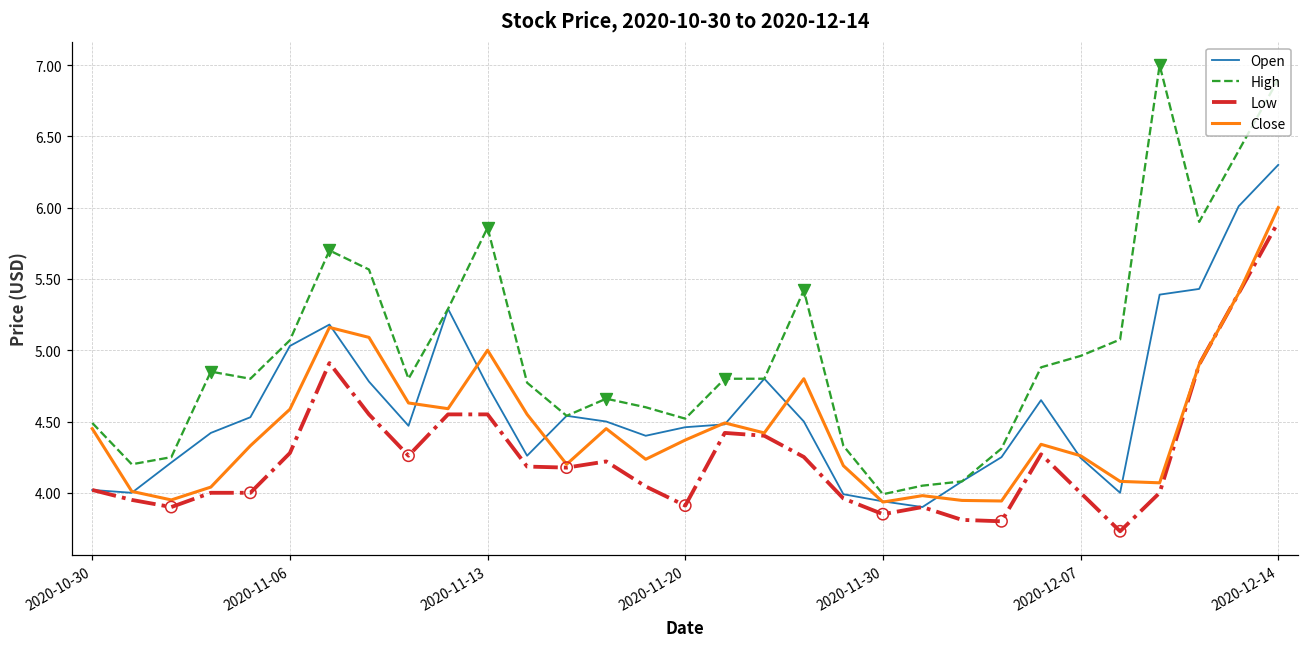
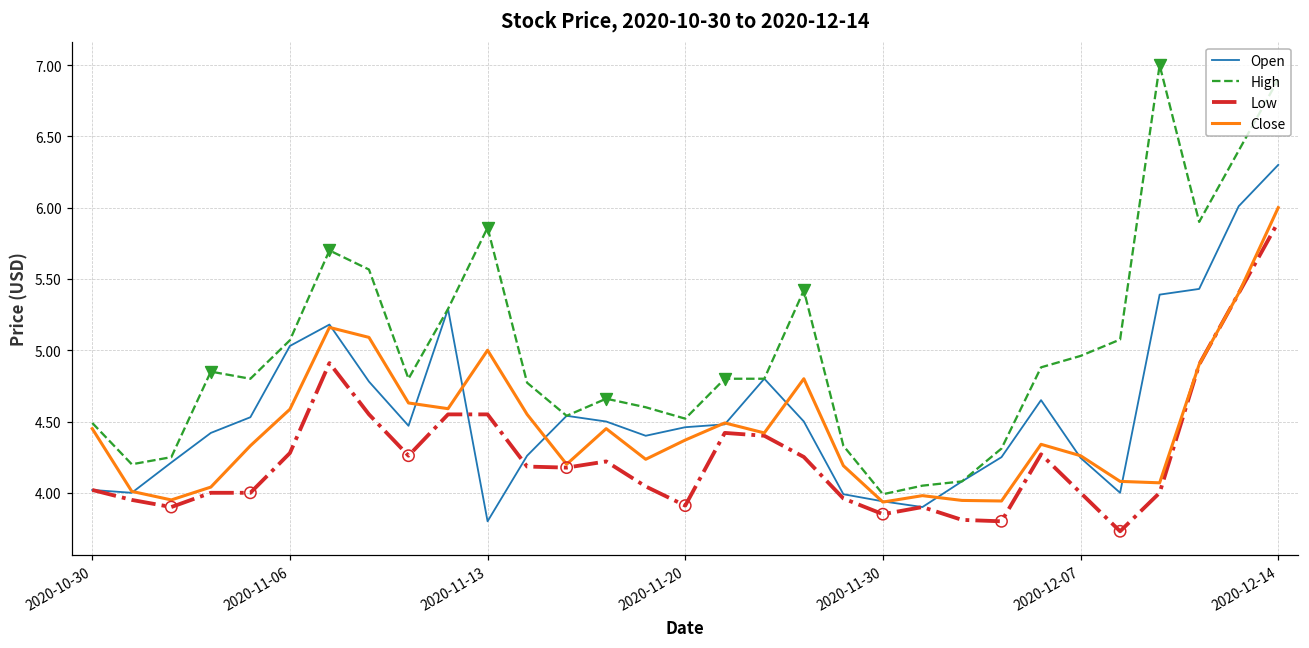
  {
    "Open": {
      "2020-11-06": 5.03,
-     "2020-11-13": 4.75,
+     "2020-11-13": 3.80,
      "2020-11-20": 4.46,
      "2020-12-14": 6.30
    },
    "Low": {
      "2020-11-06": 4.28,
      "2020-11-13": 4.55,
      "2020-12-07": 4.00,
      "2020-12-14": 5.90
    },
    "Close": {
      "2020-10-30": 4.45,
      "2020-11-06": 4.59,
      "2020-11-13": 5.00,
      "2020-11-20": 4.37,
      "2020-12-14": 6.00
    }
  }
